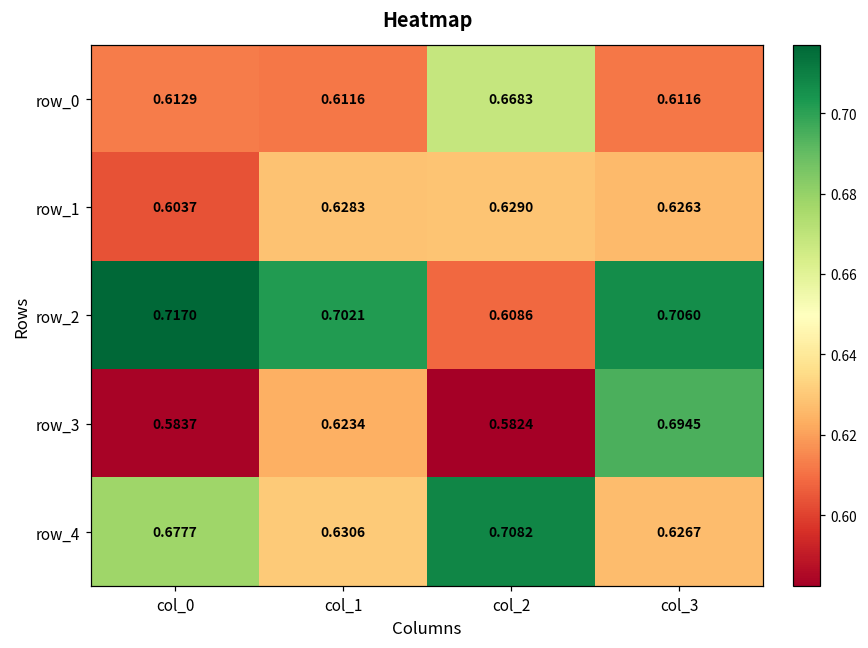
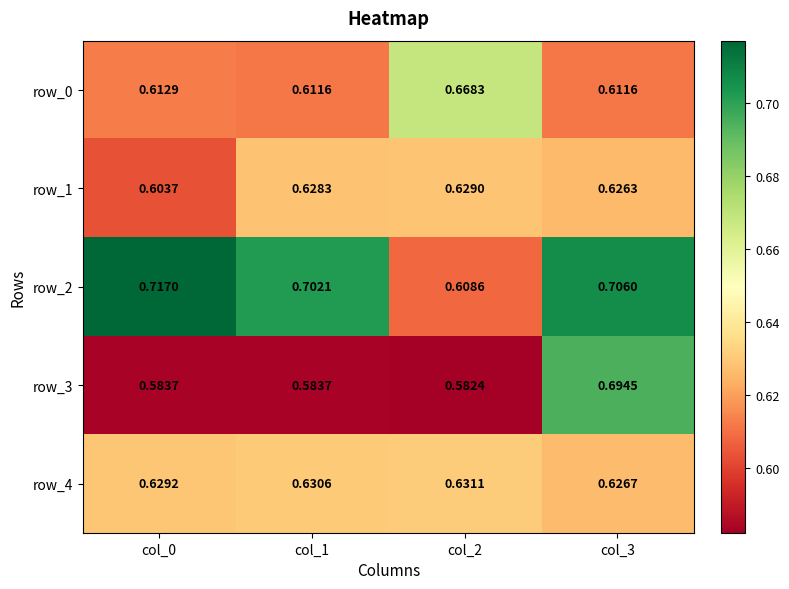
  {
    "row_0": {
      "col_0": 0.6129,
      "col_1": 0.6116,
      "col_2": 0.6683,
      "col_3": 0.6116
    },
    "row_1": {
      "col_0": 0.6037,
      "col_1": 0.6283,
      "col_2": 0.6290,
      "col_3": 0.6263
    },
    "row_2": {
      "col_0": 0.7170,
      "col_1": 0.7021,
      "col_2": 0.6086,
      "col_3": 0.7060
    },
    "row_3": {
      "col_0": 0.5837,
-     "col_1": 0.6234,
+     "col_1": 0.5837,
      "col_2": 0.5824,
      "col_3": 0.6945
    },
    "row_4": {
-     "col_0": 0.6777,
+     "col_0": 0.6292,
      "col_1": 0.6306,
-     "col_2": 0.7082,
+     "col_2": 0.6311,
      "col_3": 0.6267
    }
  }
